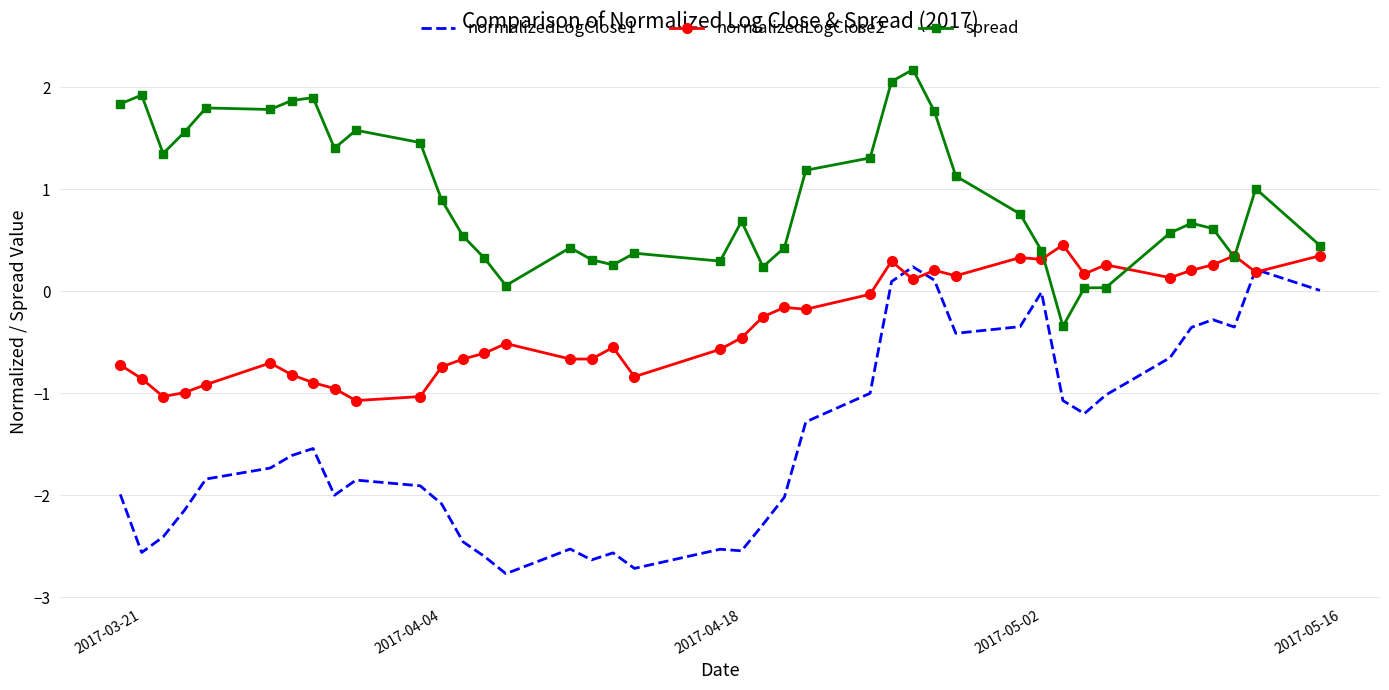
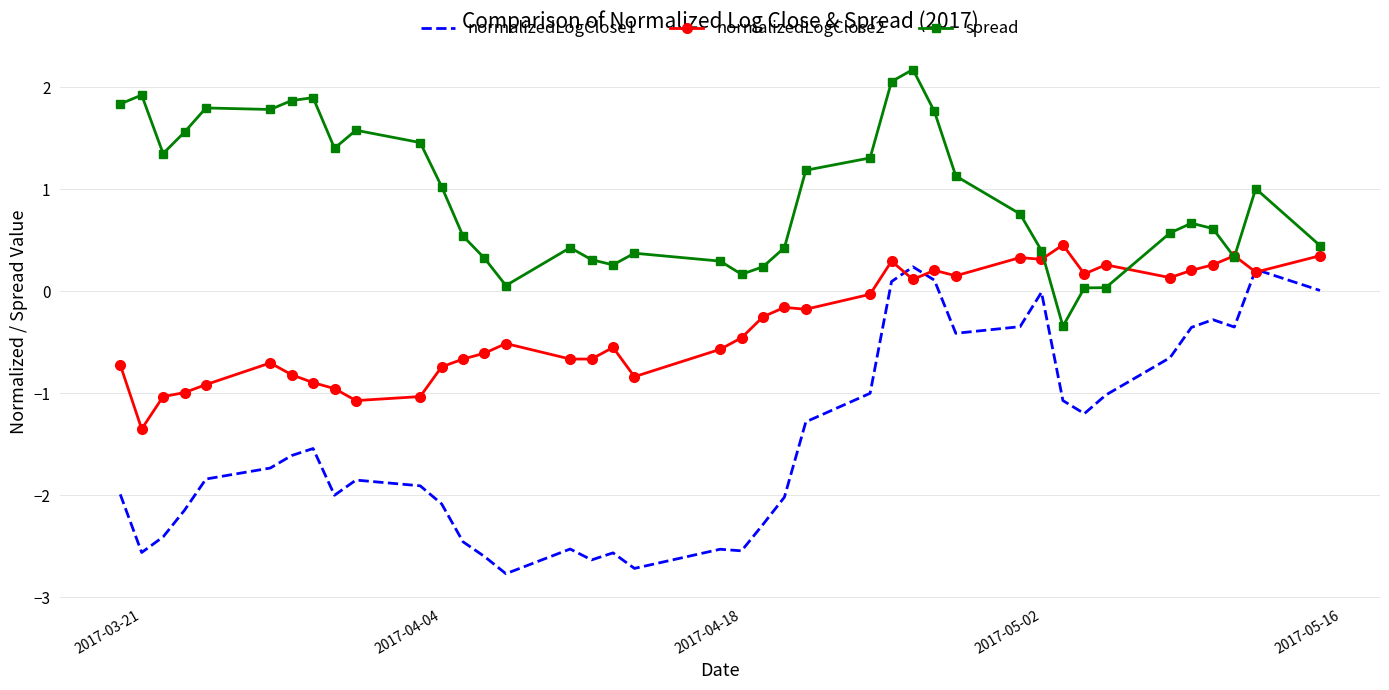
  {
    "normalizedLogClose1": {
      "2017-03-21": -2.56,
      "2017-04-04": -2.08,
      "2017-04-18": -2.54,
      "2017-05-02": -0.01
    },
    "normalizedLogClose2": {
-     "2017-03-21": -0.86,
+     "2017-03-21": -1.35,
      "2017-04-04": -0.74,
      "2017-04-18": -0.46,
      "2017-05-02": 0.31
    },
    "spread": {
      "2017-03-21": 1.92,
-     "2017-04-04": 0.89,
-     "2017-04-18": 0.68,
+     "2017-04-04": 1.02,
+     "2017-04-18": 0.17,
      "2017-05-02": 0.40
    }
  }
